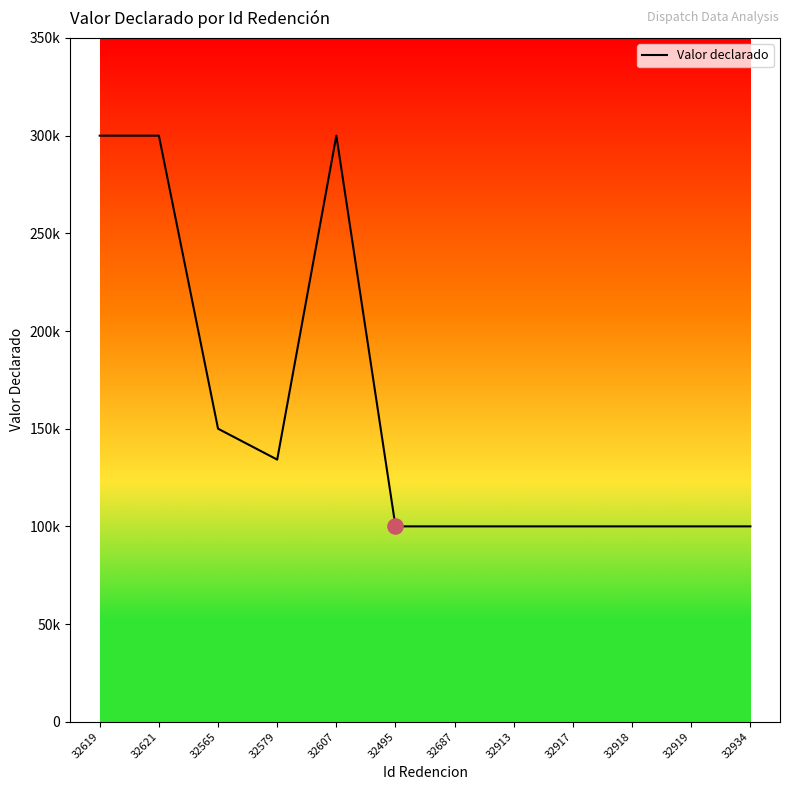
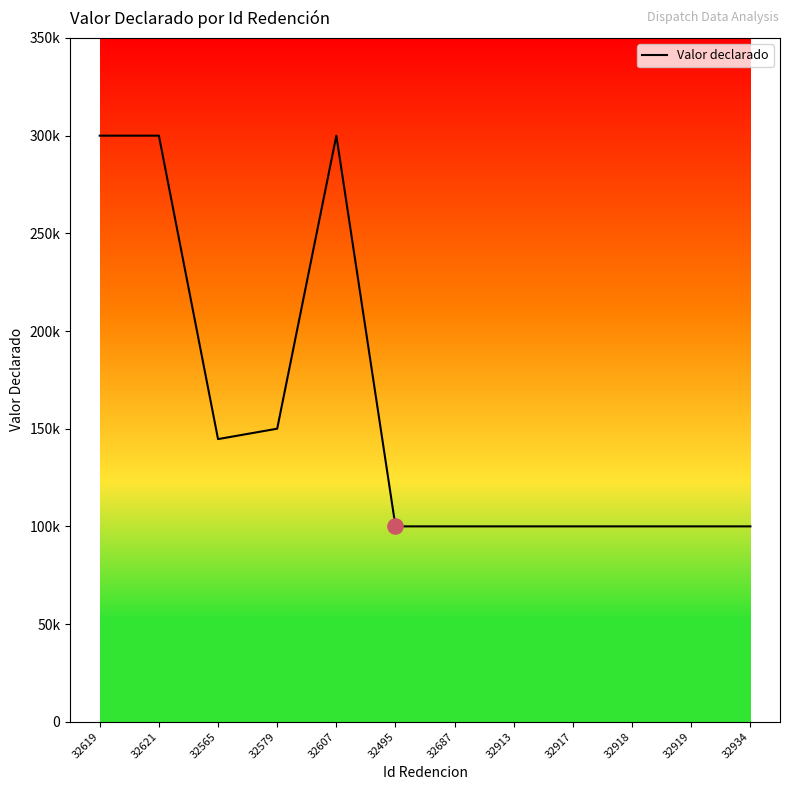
  {
    "Valor declarado": {
      "32619": 300000,
      "32621": 300000,
-     "32565": 150000,
-     "32579": 134000,
+     "32565": 145000,
+     "32579": 150000,
      "32607": 300000,
      "32687": 100000,
      "32913": 100000,
      "32917": 100000,
      "32918": 100000,
      "32919": 100000,
      "32934": 100000
    }
  }
